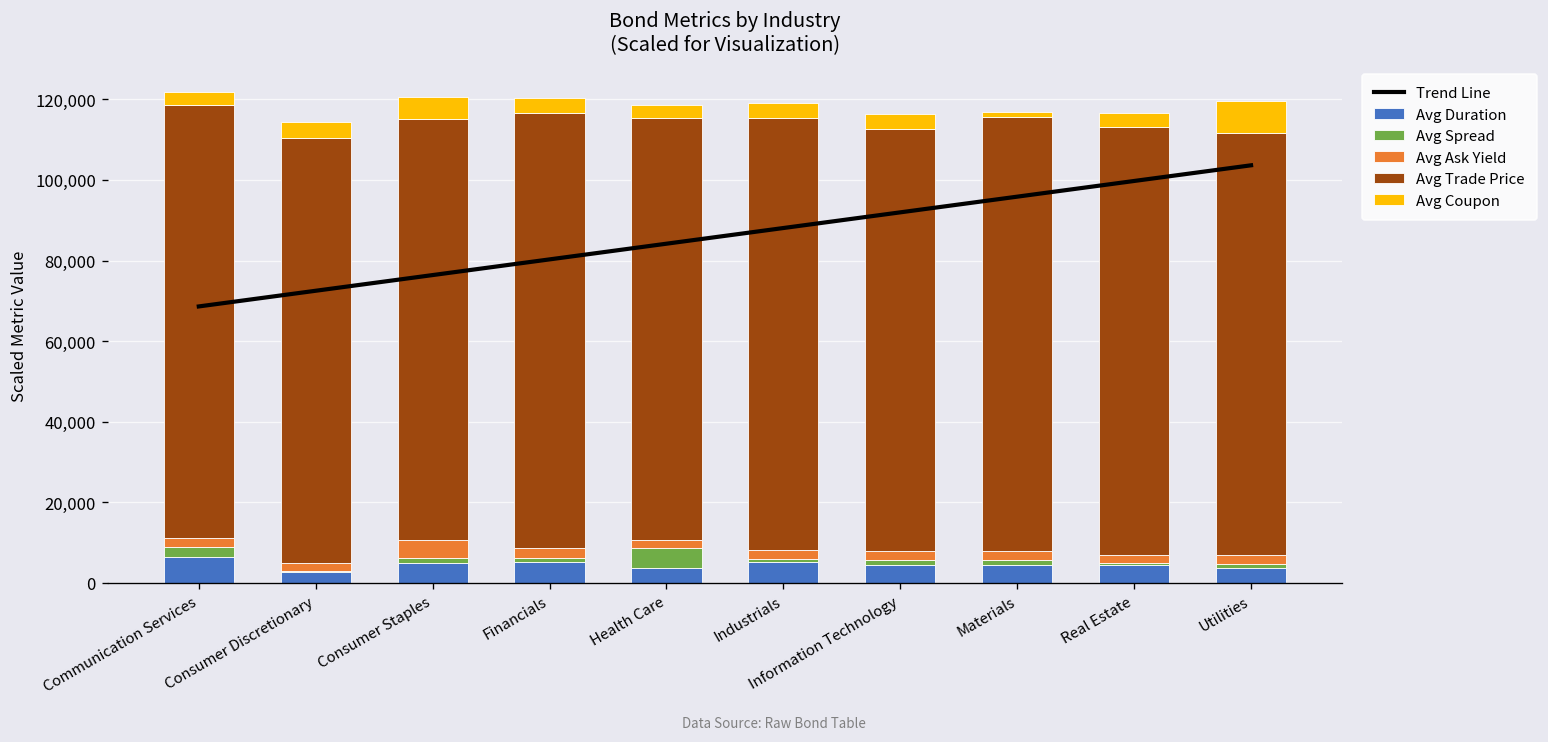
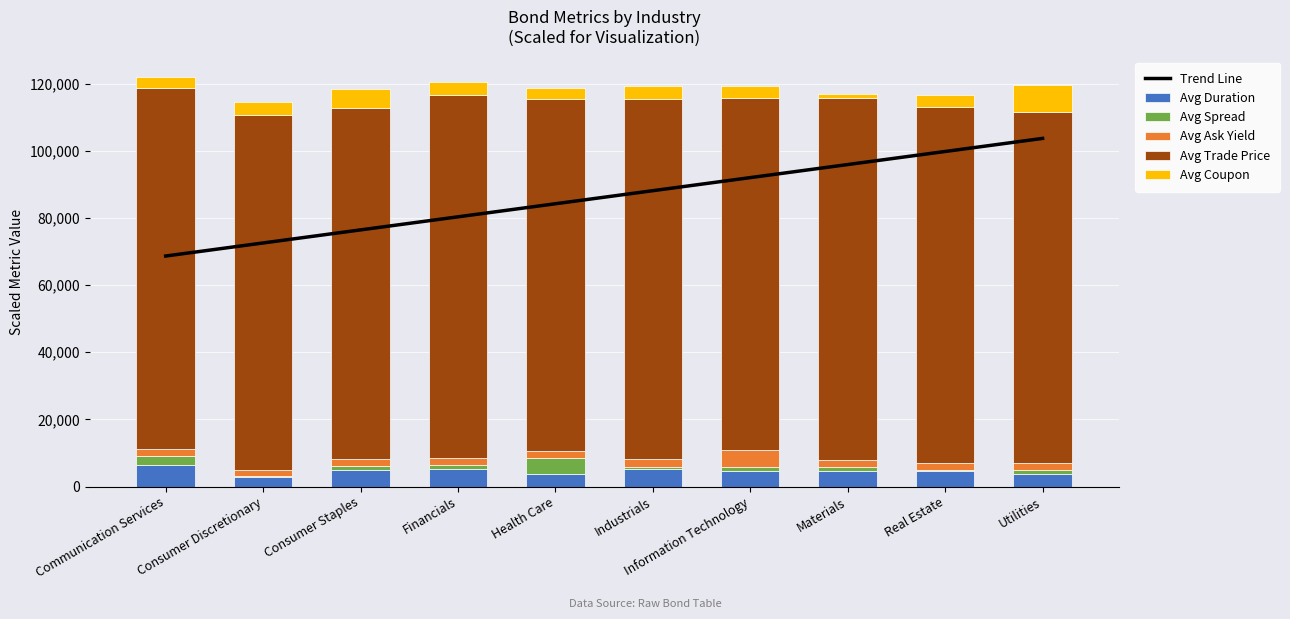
  {
    "Trend Line": {
      "Communication Services": "69,000",
      "Consumer Discretionary": "73,000",
      "Consumer Staples": "76,000",
      "Financials": "80,000",
      "Health Care": "84,000",
      "Industrials": "88,000",
      "Information Technology": "92,000",
      "Materials": "96,000",
      "Real Estate": "100,000",
      "Utilities": "104,000"
    },
    "Avg Duration": {
      "Communication Services": "6,000",
      "Consumer Discretionary": "3,000",
      "Consumer Staples": "5,000",
      "Financials": "5,000",
      "Health Care": "4,000",
      "Industrials": "5,000",
      "Information Technology": "5,000",
      "Materials": "5,000",
      "Real Estate": "5,000",
      "Utilities": "4,000"
    },
    "Avg Spread": {
      "Communication Services": "3,000",
      "Consumer Staples": "1,000",
      "Financials": "1,000",
      "Health Care": "5,000",
      "Information Technology": "1,000",
      "Materials": "1,000",
      "Utilities": "1,000"
    },
    "Avg Ask Yield": {
      "Communication Services": "2,000",
      "Consumer Discretionary": "2,000",
-     "Consumer Staples": "5,000",
+     "Consumer Staples": "2,000",
      "Financials": "2,000",
      "Health Care": "2,000",
      "Industrials": "2,000",
-     "Information Technology": "2,000",
+     "Information Technology": "5,000",
      "Materials": "2,000",
      "Real Estate": "2,000",
      "Utilities": "2,000"
    },
    "Avg Trade Price": {
      "Communication Services": "107,000",
      "Consumer Discretionary": "105,000",
      "Consumer Staples": "104,000",
      "Financials": "108,000",
      "Health Care": "105,000",
      "Industrials": "107,000",
      "Information Technology": "105,000",
      "Materials": "108,000",
      "Real Estate": "106,000",
      "Utilities": "105,000"
    },
    "Avg Coupon": {
      "Communication Services": "3,000",
      "Consumer Discretionary": "4,000",
      "Consumer Staples": "6,000",
      "Financials": "4,000",
      "Health Care": "3,000",
      "Industrials": "4,000",
      "Information Technology": "4,000",
      "Materials": "1,000",
      "Real Estate": "4,000",
      "Utilities": "8,000"
    }
  }
